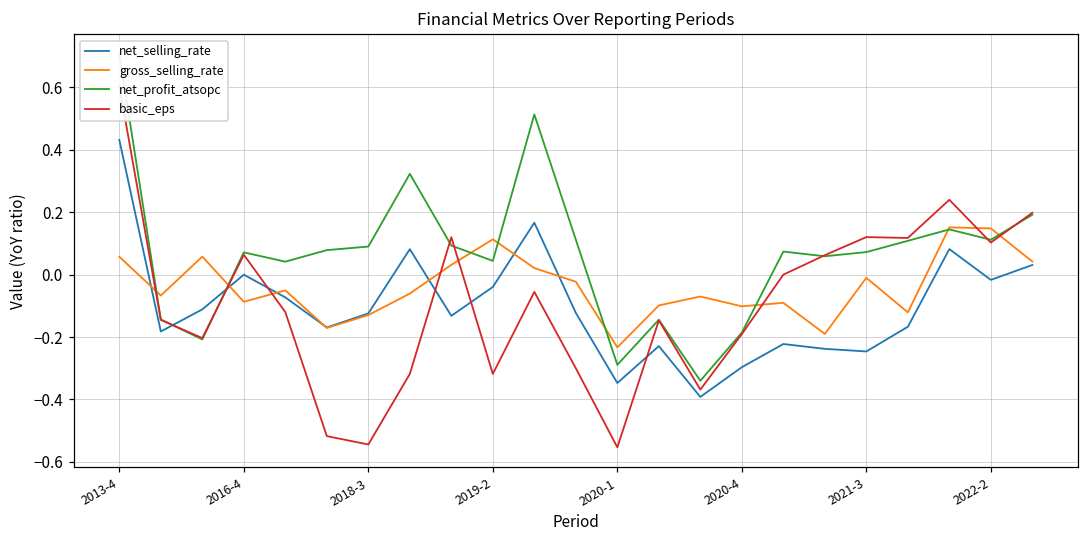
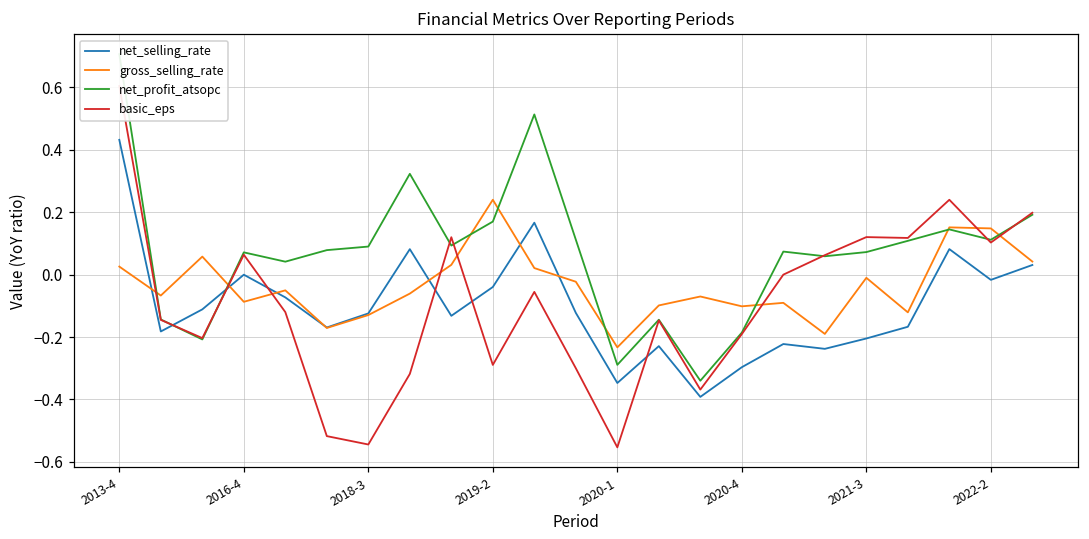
  {
    "net_selling_rate": {
      "2013-4": 0.43,
      "2016-4": 0.00,
      "2019-2": -0.04,
      "2020-1": -0.35,
      "2020-4": -0.30,
-     "2021-3": -0.25,
+     "2021-3": -0.20,
      "2022-2": -0.02
    },
    "gross_selling_rate": {
-     "2013-4": 0.06,
+     "2013-4": 0.03,
      "2016-4": -0.09,
-     "2019-2": 0.11,
+     "2019-2": 0.24,
      "2020-1": -0.23,
      "2020-4": -0.10,
      "2021-3": -0.01,
      "2022-2": 0.15
    },
    "net_profit_atsopc": {
      "2018-3": 0.09,
-     "2019-2": 0.04,
+     "2019-2": 0.17,
      "2020-1": -0.29,
      "2021-3": 0.07
    },
    "basic_eps": {
      "2018-3": -0.54,
-     "2019-2": -0.32,
+     "2019-2": -0.29,
      "2020-1": -0.55,
      "2021-3": 0.12
    }
  }
